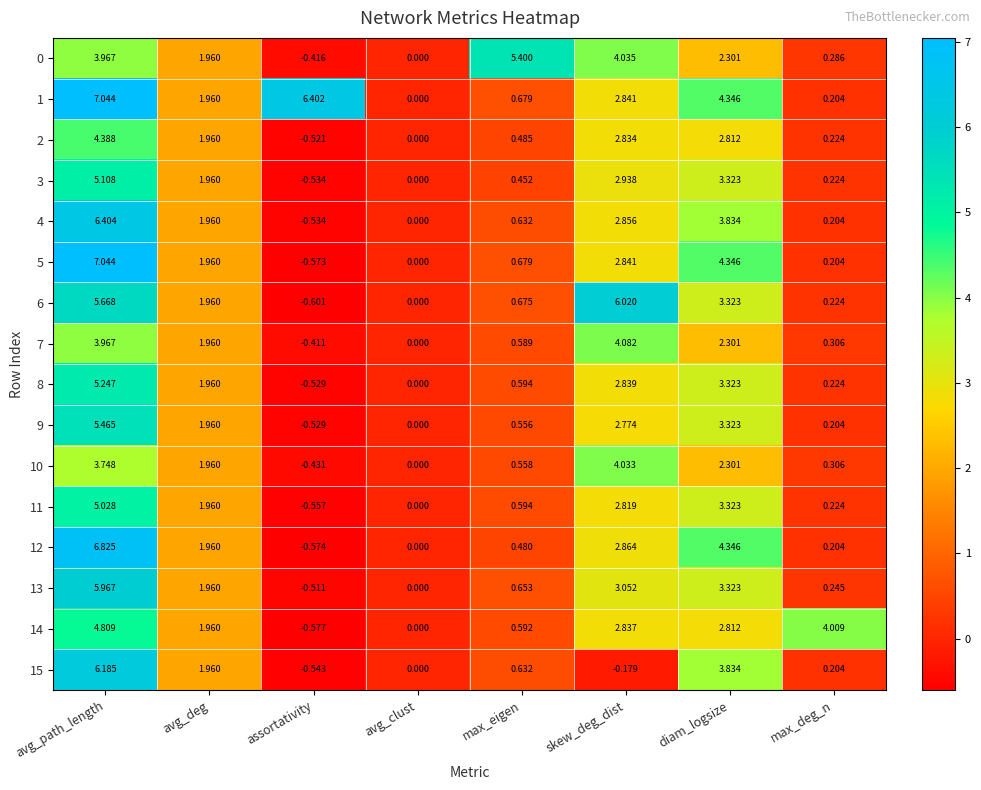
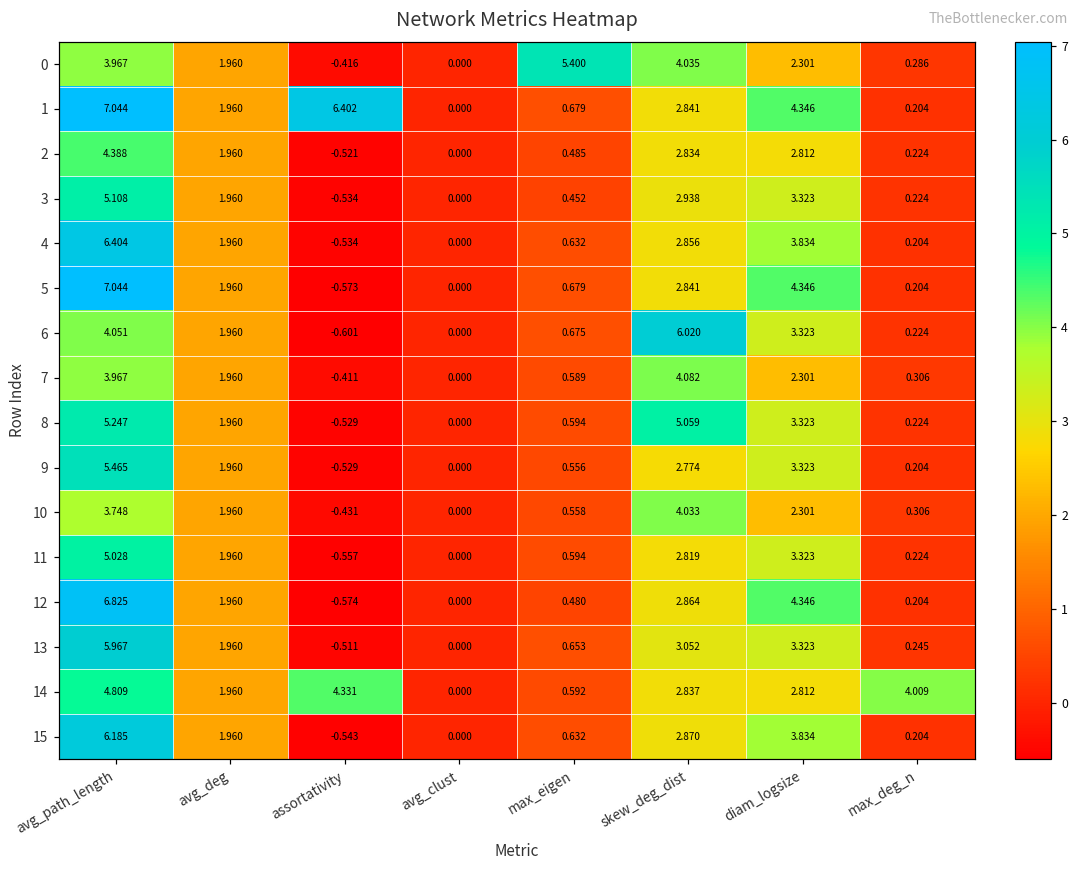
  {
    "0": {
      "avg_path_length": 3.967,
      "avg_deg": 1.960,
      "assortativity": -0.416,
      "avg_clust": 0.000,
      "max_eigen": 5.400,
      "skew_deg_dist": 4.035,
      "diam_logsize": 2.301,
      "max_deg_n": 0.286
    },
    "1": {
      "avg_path_length": 7.044,
      "avg_deg": 1.960,
      "assortativity": 6.402,
      "avg_clust": 0.000,
      "max_eigen": 0.679,
      "skew_deg_dist": 2.841,
      "diam_logsize": 4.346,
      "max_deg_n": 0.204
    },
    "2": {
      "avg_path_length": 4.388,
      "avg_deg": 1.960,
      "assortativity": -0.521,
      "avg_clust": 0.000,
      "max_eigen": 0.485,
      "skew_deg_dist": 2.834,
      "diam_logsize": 2.812,
      "max_deg_n": 0.224
    },
    "3": {
      "avg_path_length": 5.108,
      "avg_deg": 1.960,
      "assortativity": -0.534,
      "avg_clust": 0.000,
      "max_eigen": 0.452,
      "skew_deg_dist": 2.938,
      "diam_logsize": 3.323,
      "max_deg_n": 0.224
    },
    "4": {
      "avg_path_length": 6.404,
      "avg_deg": 1.960,
      "assortativity": -0.534,
      "avg_clust": 0.000,
      "max_eigen": 0.632,
      "skew_deg_dist": 2.856,
      "diam_logsize": 3.834,
      "max_deg_n": 0.204
    },
    "5": {
      "avg_path_length": 7.044,
      "avg_deg": 1.960,
      "assortativity": -0.573,
      "avg_clust": 0.000,
      "max_eigen": 0.679,
      "skew_deg_dist": 2.841,
      "diam_logsize": 4.346,
      "max_deg_n": 0.204
    },
    "6": {
-     "avg_path_length": 5.668,
+     "avg_path_length": 4.051,
      "avg_deg": 1.960,
      "assortativity": -0.601,
      "avg_clust": 0.000,
      "max_eigen": 0.675,
      "skew_deg_dist": 6.020,
      "diam_logsize": 3.323,
      "max_deg_n": 0.224
    },
    "7": {
      "avg_path_length": 3.967,
      "avg_deg": 1.960,
      "assortativity": -0.411,
      "avg_clust": 0.000,
      "max_eigen": 0.589,
      "skew_deg_dist": 4.082,
      "diam_logsize": 2.301,
      "max_deg_n": 0.306
    },
    "8": {
      "avg_path_length": 5.247,
      "avg_deg": 1.960,
      "assortativity": -0.529,
      "avg_clust": 0.000,
      "max_eigen": 0.594,
-     "skew_deg_dist": 2.839,
+     "skew_deg_dist": 5.059,
      "diam_logsize": 3.323,
      "max_deg_n": 0.224
    },
    "9": {
      "avg_path_length": 5.465,
      "avg_deg": 1.960,
      "assortativity": -0.529,
      "avg_clust": 0.000,
      "max_eigen": 0.556,
      "skew_deg_dist": 2.774,
      "diam_logsize": 3.323,
      "max_deg_n": 0.204
    },
    "10": {
      "avg_path_length": 3.748,
      "avg_deg": 1.960,
      "assortativity": -0.431,
      "avg_clust": 0.000,
      "max_eigen": 0.558,
      "skew_deg_dist": 4.033,
      "diam_logsize": 2.301,
      "max_deg_n": 0.306
    },
    "11": {
      "avg_path_length": 5.028,
      "avg_deg": 1.960,
      "assortativity": -0.557,
      "avg_clust": 0.000,
      "max_eigen": 0.594,
      "skew_deg_dist": 2.819,
      "diam_logsize": 3.323,
      "max_deg_n": 0.224
    },
    "12": {
      "avg_path_length": 6.825,
      "avg_deg": 1.960,
      "assortativity": -0.574,
      "avg_clust": 0.000,
      "max_eigen": 0.480,
      "skew_deg_dist": 2.864,
      "diam_logsize": 4.346,
      "max_deg_n": 0.204
    },
    "13": {
      "avg_path_length": 5.967,
      "avg_deg": 1.960,
      "assortativity": -0.511,
      "avg_clust": 0.000,
      "max_eigen": 0.653,
      "skew_deg_dist": 3.052,
      "diam_logsize": 3.323,
      "max_deg_n": 0.245
    },
    "14": {
      "avg_path_length": 4.809,
      "avg_deg": 1.960,
-     "assortativity": -0.577,
+     "assortativity": 4.331,
      "avg_clust": 0.000,
      "max_eigen": 0.592,
      "skew_deg_dist": 2.837,
      "diam_logsize": 2.812,
      "max_deg_n": 4.009
    },
    "15": {
      "avg_path_length": 6.185,
      "avg_deg": 1.960,
      "assortativity": -0.543,
      "avg_clust": 0.000,
      "max_eigen": 0.632,
-     "skew_deg_dist": -0.179,
+     "skew_deg_dist": 2.870,
      "diam_logsize": 3.834,
      "max_deg_n": 0.204
    }
  }
